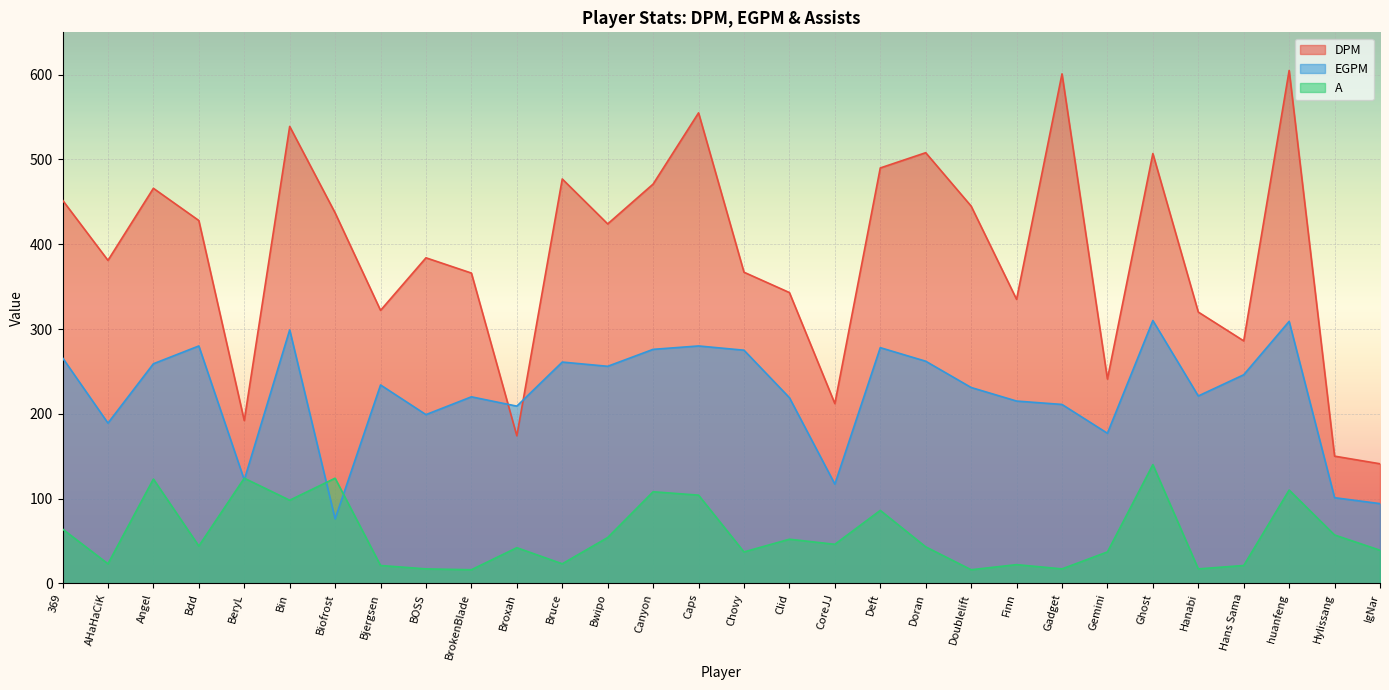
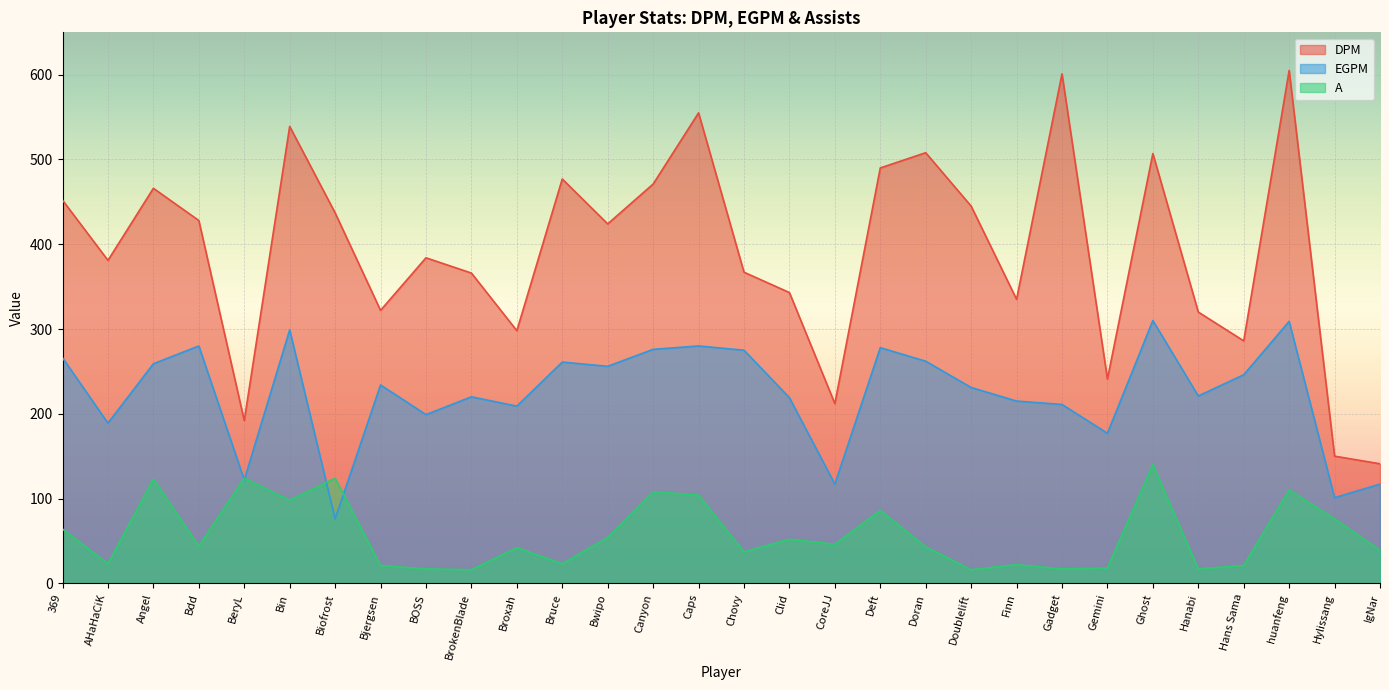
  {
    "DPM": {
      "369": 450,
      "AHaHaCiK": 380,
      "Angel": 470,
      "Bdd": 430,
      "BeryL": 190,
      "Bin": 540,
      "Biofrost": 440,
      "Bjergsen": 320,
      "BOSS": 380,
      "BrokenBlade": 370,
-     "Broxah": 170,
+     "Broxah": 300,
      "Bruce": 480,
      "Bwipo": 420,
      "Canyon": 470,
      "Caps": 560,
      "Chovy": 370,
      "Clid": 340,
      "CoreJJ": 210,
      "Deft": 490,
      "Doran": 510,
      "Doublelift": 450,
      "Finn": 340,
      "Gadget": 600,
      "Gemini": 240,
      "Ghost": 510,
      "Hanabi": 320,
      "Hans Sama": 290,
      "huanfeng": 610,
      "Hylissang": 150,
      "IgNar": 140
    },
    "EGPM": {
      "369": 270,
      "AHaHaCiK": 190,
      "Angel": 260,
      "Bdd": 280,
      "Bin": 300,
      "Biofrost": 80,
      "Bjergsen": 230,
      "BOSS": 200,
      "BrokenBlade": 220,
      "Broxah": 210,
      "Bruce": 260,
      "Bwipo": 260,
      "Canyon": 280,
      "Caps": 280,
      "Chovy": 280,
      "Clid": 220,
      "CoreJJ": 120,
      "Deft": 280,
      "Doran": 260,
      "Doublelift": 230,
      "Finn": 220,
      "Gadget": 210,
      "Gemini": 180,
      "Ghost": 310,
      "Hanabi": 220,
      "Hans Sama": 250,
      "huanfeng": 310,
      "Hylissang": 100,
-     "IgNar": 90
+     "IgNar": 120
    },
    "A": {
      "369": 60,
      "AHaHaCiK": 20,
      "Angel": 120,
      "Bdd": 40,
      "Bin": 100,
      "Biofrost": 120,
      "Bjergsen": 20,
      "BOSS": 20,
      "BrokenBlade": 20,
      "Broxah": 40,
      "Bruce": 20,
      "Bwipo": 50,
      "Canyon": 110,
      "Caps": 100,
      "Chovy": 40,
      "Clid": 50,
      "CoreJJ": 50,
      "Deft": 90,
      "Doran": 40,
      "Doublelift": 20,
      "Finn": 20,
      "Gadget": 20,
-     "Gemini": 40,
+     "Gemini": 20,
      "Ghost": 140,
      "Hanabi": 20,
      "Hans Sama": 20,
      "huanfeng": 110,
-     "Hylissang": 60,
+     "Hylissang": 80,
      "IgNar": 40
    }
  }
